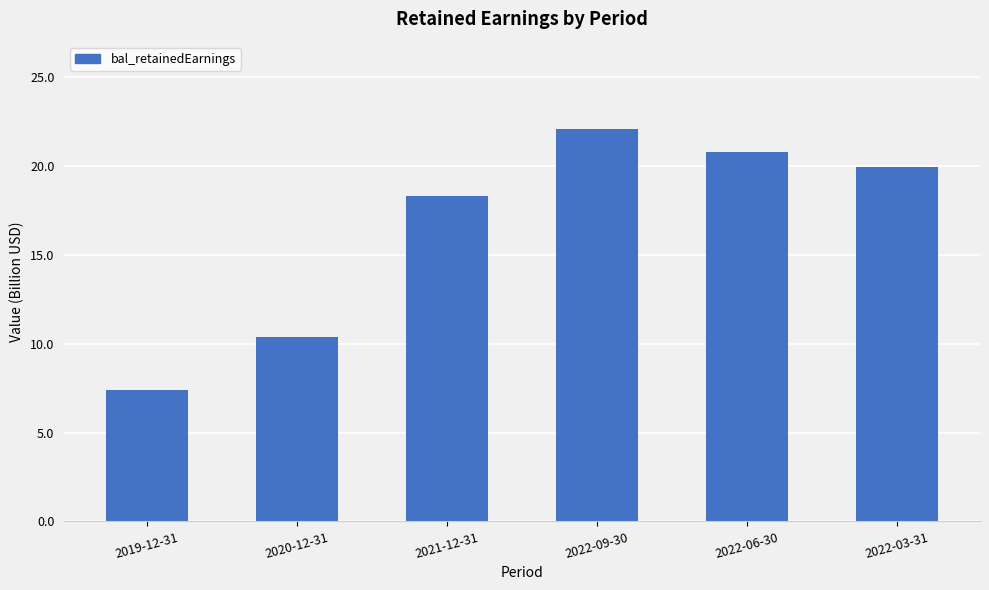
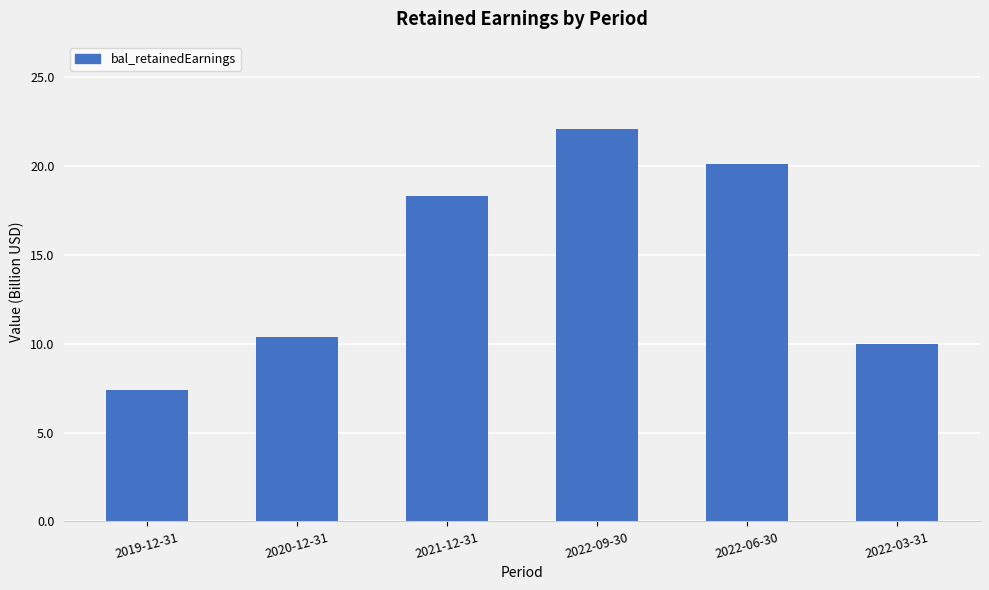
  {
    "2019-12-31": 7.4,
    "2020-12-31": 10.4,
    "2021-12-31": 18.3,
    "2022-09-30": 22.1,
-   "2022-06-30": 20.8,
-   "2022-03-31": 19.9
+   "2022-06-30": 20.1,
+   "2022-03-31": 10.0
  }
